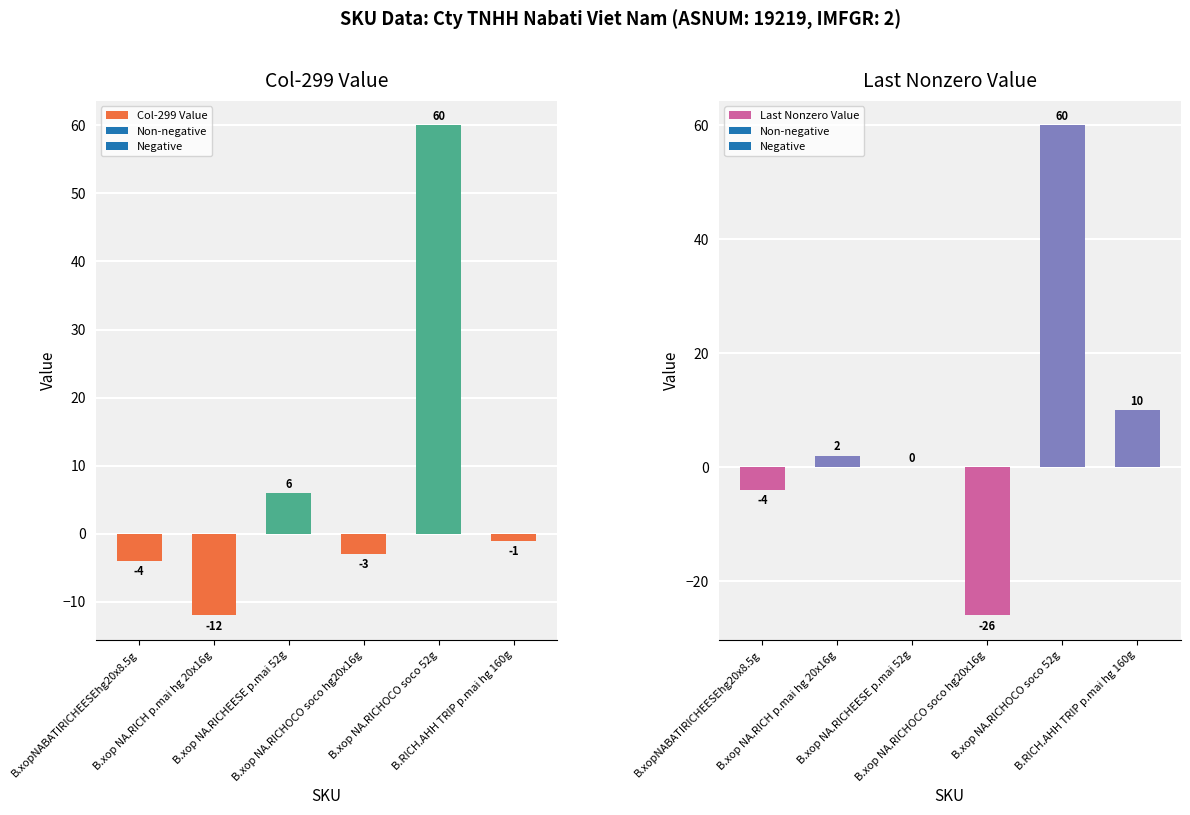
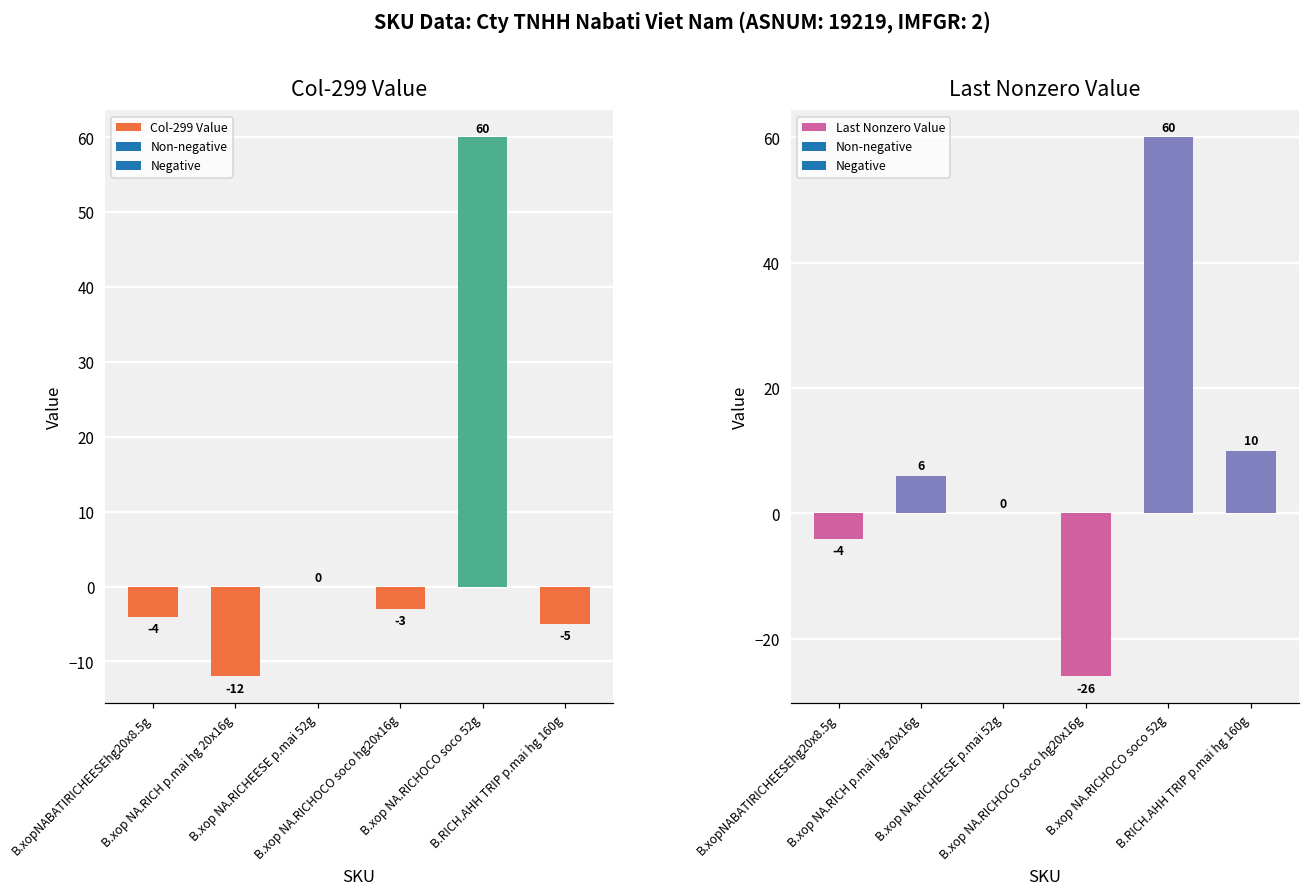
  {
    "Col-299 Value": {
      "B.xopNABATIRICHEESEhg20x8.5g": -4,
      "B.xop NA.RICH p.mai hg 20x16g": -12,
-     "B.xop NA.RICHEESE p.mai 52g": 6,
+     "B.xop NA.RICHEESE p.mai 52g": 0,
      "B.xop NA.RICHOCO soco hg20x16g": -3,
      "B.xop NA.RICHOCO soco 52g": 60,
-     "B.RICH.AHH TRIP p.mai hg 160g": -1
+     "B.RICH.AHH TRIP p.mai hg 160g": -5
    },
    "Last Nonzero Value": {
      "B.xopNABATIRICHEESEhg20x8.5g": -4,
-     "B.xop NA.RICH p.mai hg 20x16g": 2,
+     "B.xop NA.RICH p.mai hg 20x16g": 6,
      "B.xop NA.RICHEESE p.mai 52g": 0,
      "B.xop NA.RICHOCO soco hg20x16g": -26,
      "B.xop NA.RICHOCO soco 52g": 60,
      "B.RICH.AHH TRIP p.mai hg 160g": 10
    }
  }
